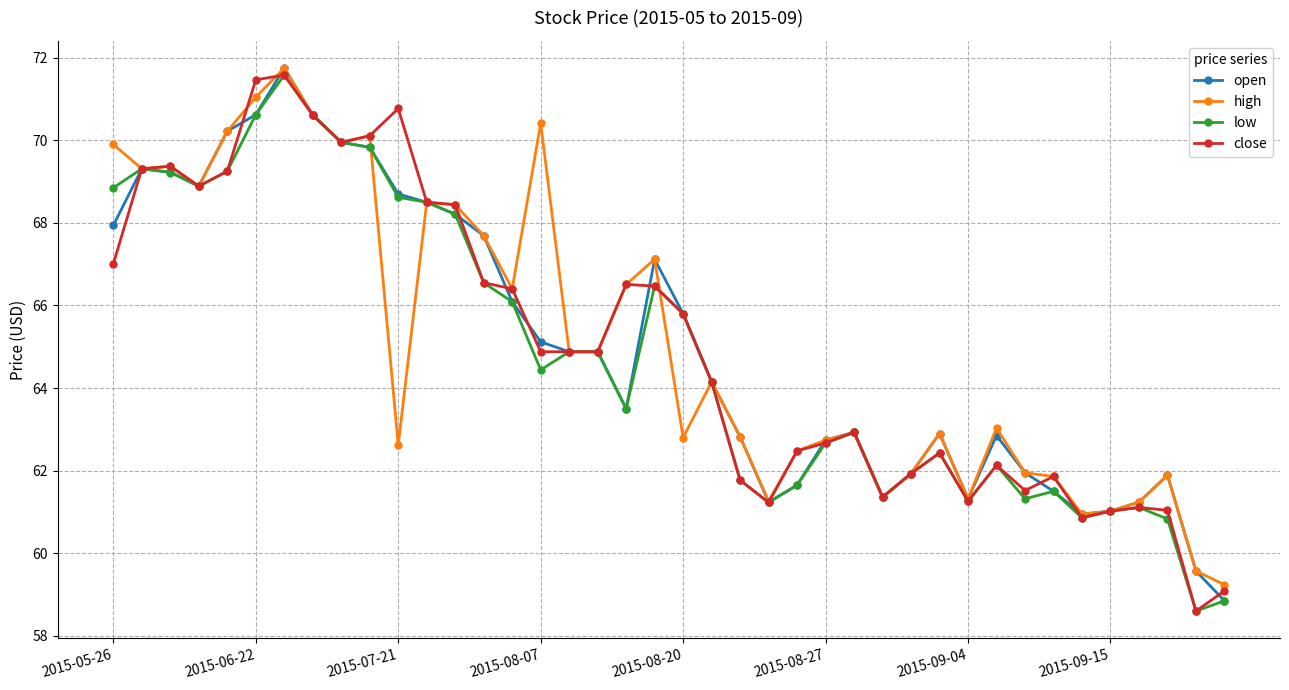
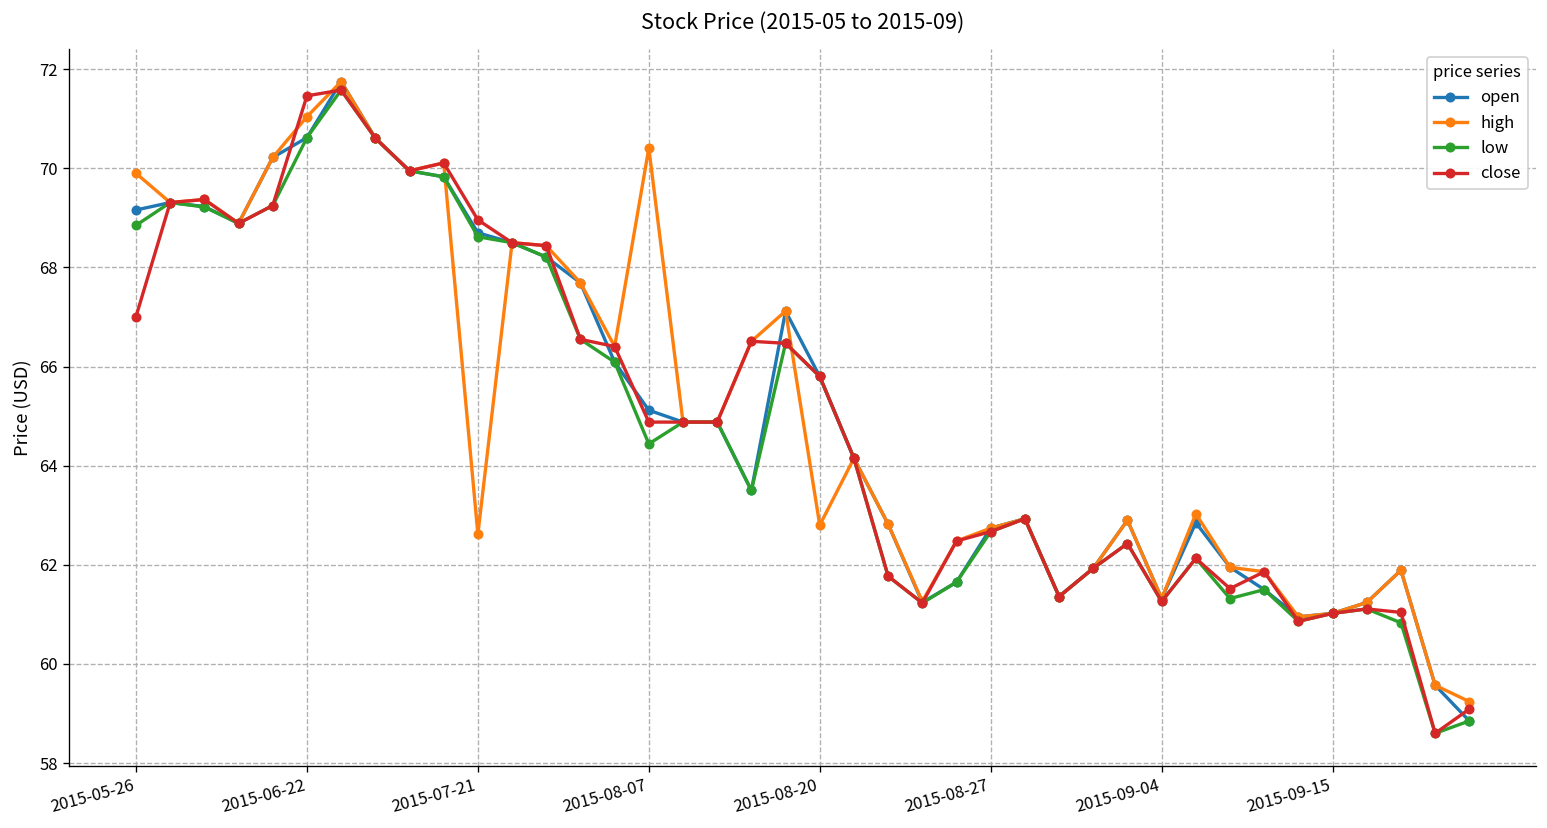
  {
    "open": {
-     "2015-05-26": 67.9,
+     "2015-05-26": 69.2,
      "2015-07-21": 68.7,
      "2015-08-07": 65.1
    },
    "high": {
      "2015-05-26": 69.9,
      "2015-06-22": 71.0,
      "2015-07-21": 62.6,
      "2015-08-07": 70.4,
      "2015-08-20": 62.8
    },
    "low": {
      "2015-05-26": 68.9,
      "2015-07-21": 68.6,
      "2015-08-07": 64.4
    },
    "close": {
      "2015-05-26": 67.0,
      "2015-06-22": 71.5,
-     "2015-07-21": 70.8,
+     "2015-07-21": 69.0,
      "2015-08-07": 64.9
    }
  }
